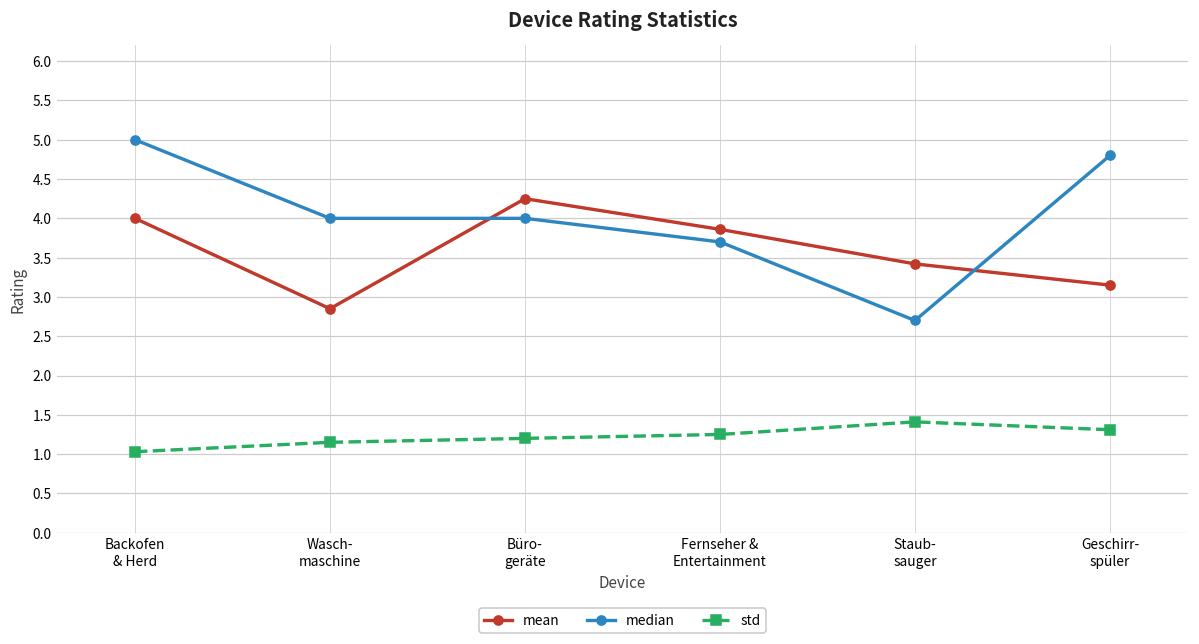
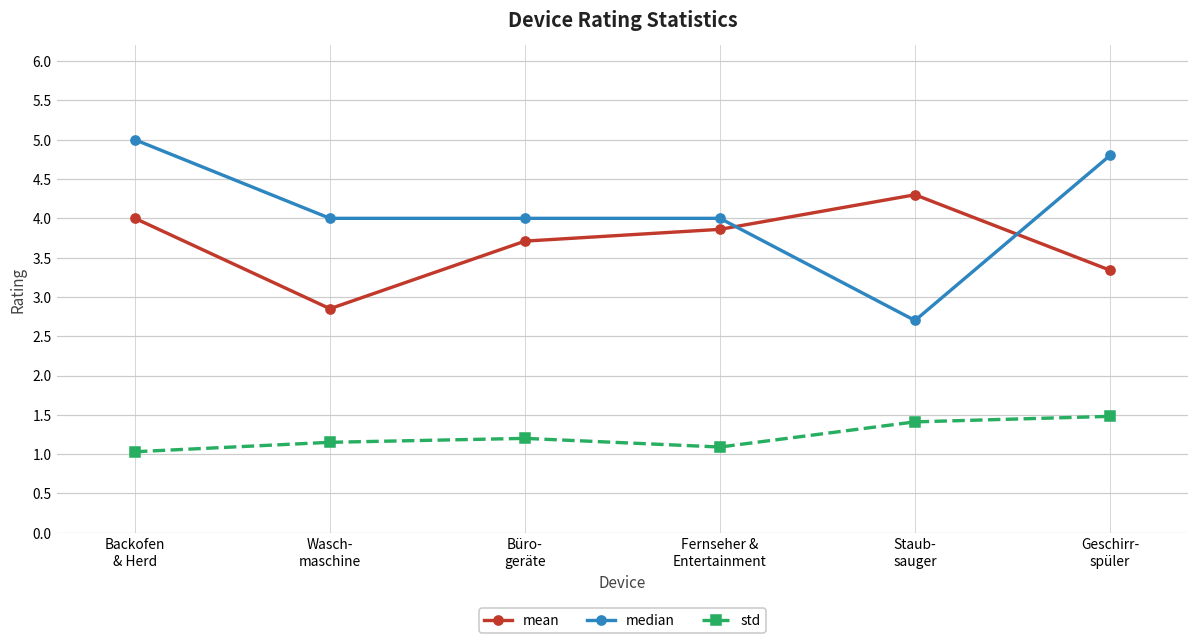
  {
    "mean": {
      "Backofen & Herd": 4.0,
      "Wasch- maschine": 2.9,
-     "Büro- geräte": 4.3,
+     "Büro- geräte": 3.7,
      "Fernseher & Entertainment": 3.9,
-     "Staub- sauger": 3.4,
-     "Geschirr- spüler": 3.2
+     "Staub- sauger": 4.3,
+     "Geschirr- spüler": 3.3
    },
    "median": {
      "Backofen & Herd": 5.0,
      "Wasch- maschine": 4.0,
      "Büro- geräte": 4.0,
-     "Fernseher & Entertainment": 3.7,
+     "Fernseher & Entertainment": 4.0,
      "Staub- sauger": 2.7,
      "Geschirr- spüler": 4.8
    },
    "std": {
      "Backofen & Herd": 1.0,
      "Wasch- maschine": 1.2,
      "Büro- geräte": 1.2,
-     "Fernseher & Entertainment": 1.3,
+     "Fernseher & Entertainment": 1.1,
      "Staub- sauger": 1.4,
-     "Geschirr- spüler": 1.3
+     "Geschirr- spüler": 1.5
    }
  }
